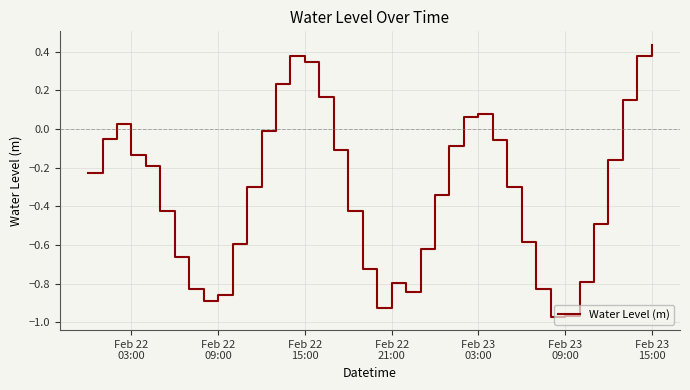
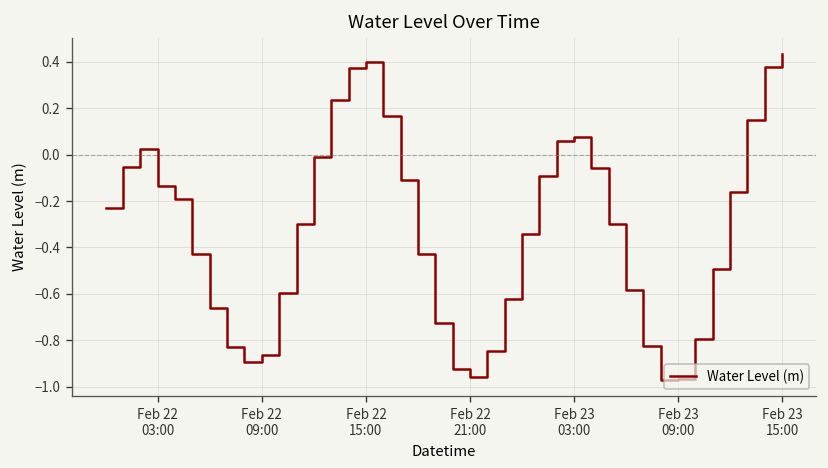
  {
    "Feb 22 03:00": -0.13,
    "Feb 22 09:00": -0.86,
-   "Feb 22 15:00": 0.35,
-   "Feb 22 21:00": -0.80,
+   "Feb 22 15:00": 0.40,
+   "Feb 22 21:00": -0.96,
    "Feb 23 03:00": 0.08,
    "Feb 23 15:00": 0.43
  }
